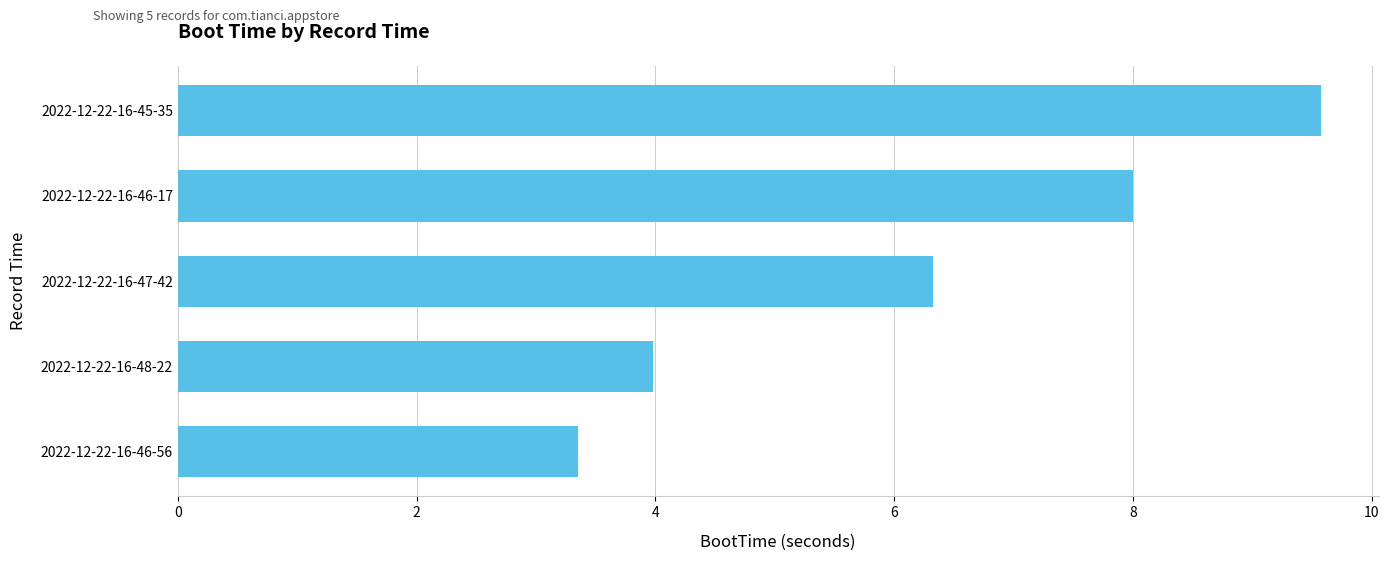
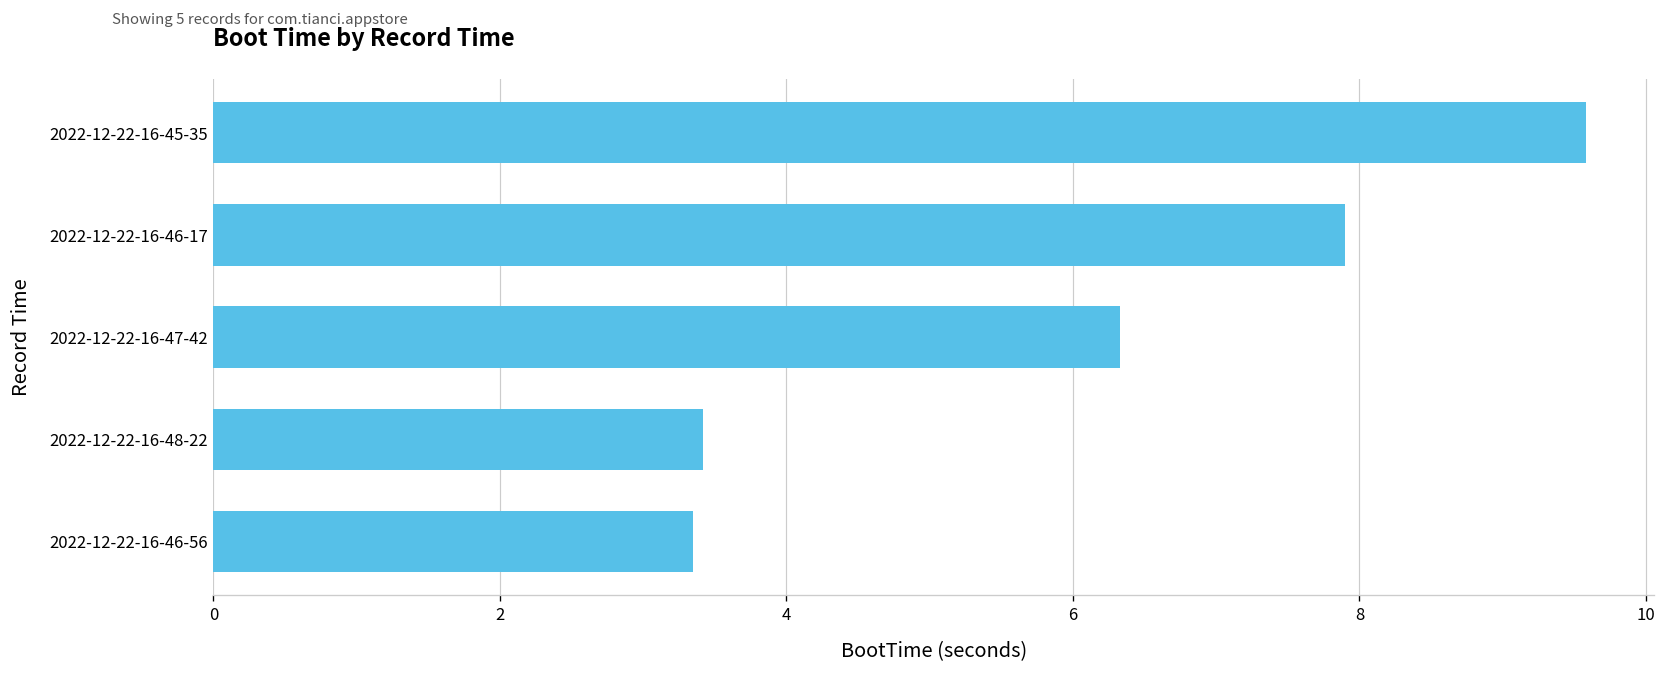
  {
    "2022-12-22-16-45-35": 9.58,
-   "2022-12-22-16-46-17": 8.0,
+   "2022-12-22-16-46-17": 7.9,
    "2022-12-22-16-47-42": 6.33,
-   "2022-12-22-16-48-22": 3.98,
+   "2022-12-22-16-48-22": 3.42,
    "2022-12-22-16-46-56": 3.35
  }
